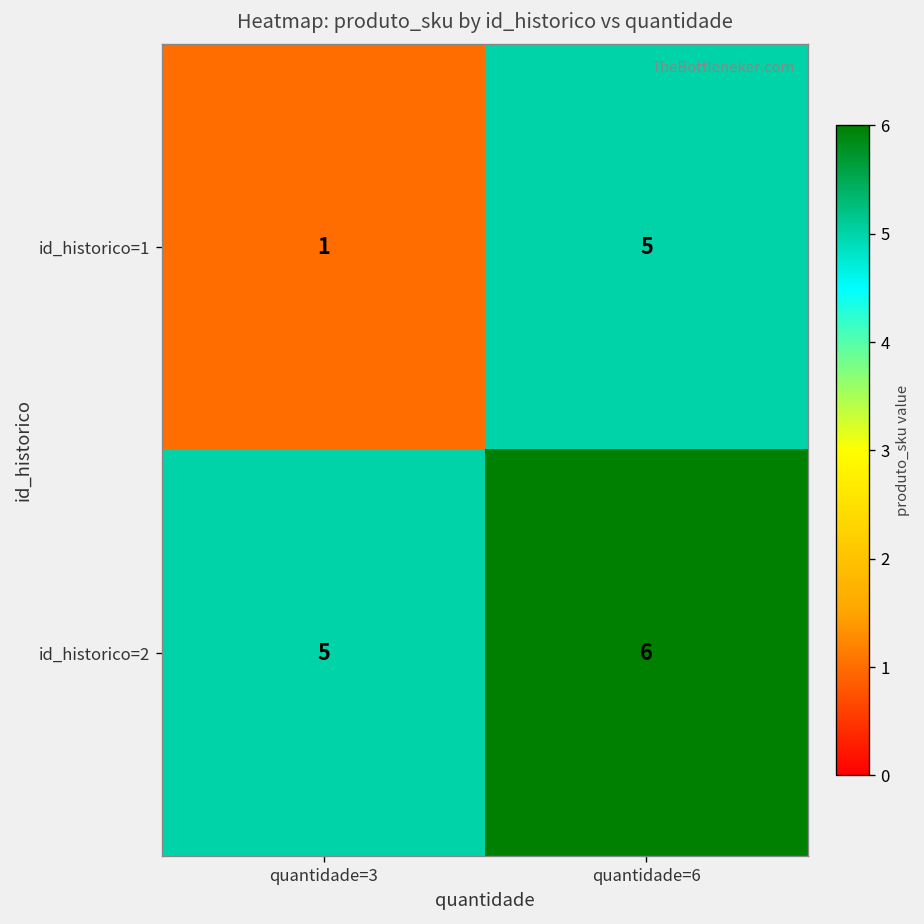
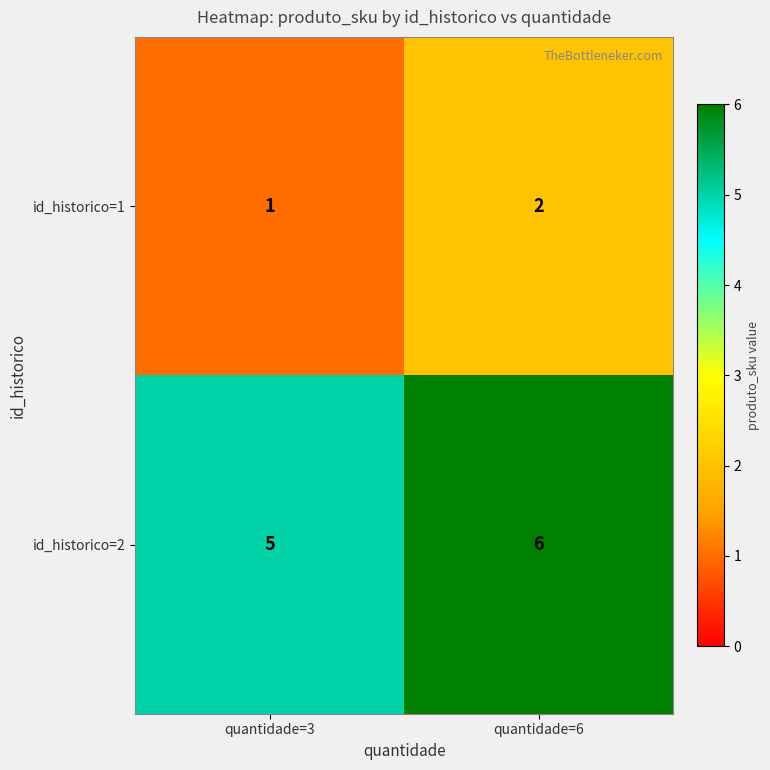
  {
    "id_historico=1": {
      "quantidade=3": 1,
-     "quantidade=6": 5
+     "quantidade=6": 2
    },
    "id_historico=2": {
      "quantidade=3": 5,
      "quantidade=6": 6
    }
  }
